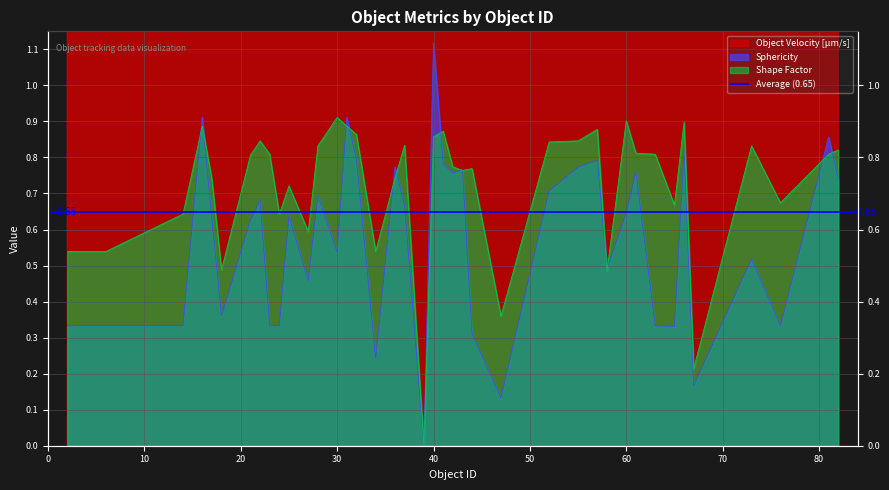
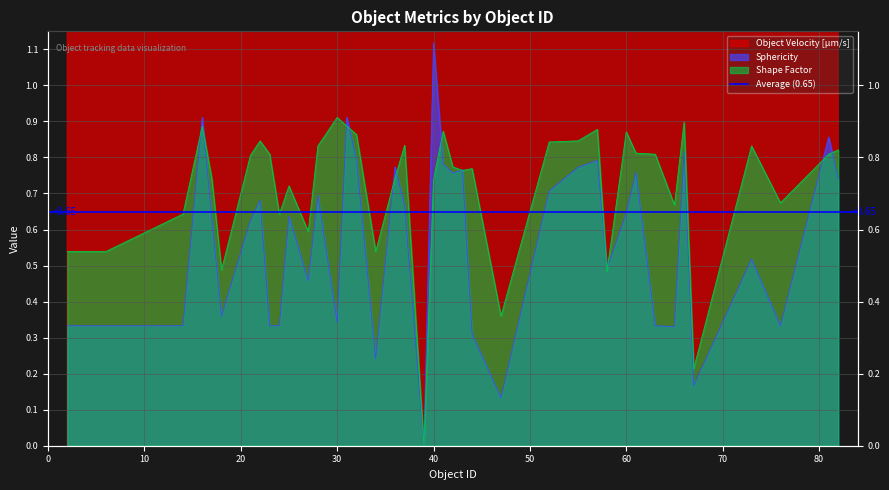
  {
    "Sphericity": {
-     "30": 0.54,
+     "30": 0.34,
      "40": 1.12,
      "60": 0.65
    },
    "Shape Factor": {
      "30": 0.91,
-     "40": 0.86,
-     "60": 0.90
+     "40": 0.74,
+     "60": 0.87
    }
  }
